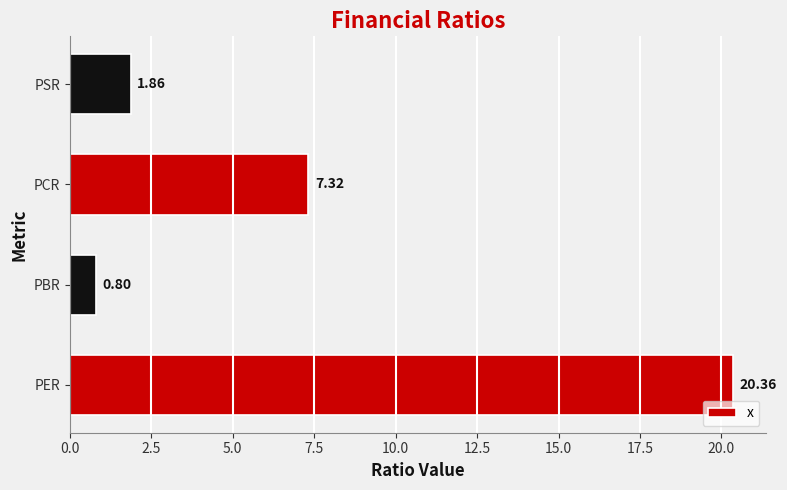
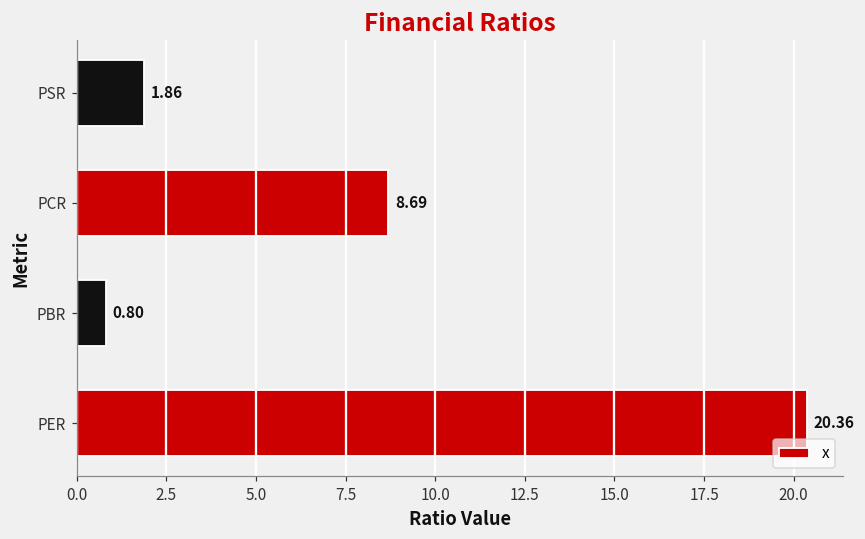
  {
    "PSR": 1.86,
-   "PCR": 7.32,
+   "PCR": 8.69,
    "PBR": 0.80,
    "PER": 20.36
  }
